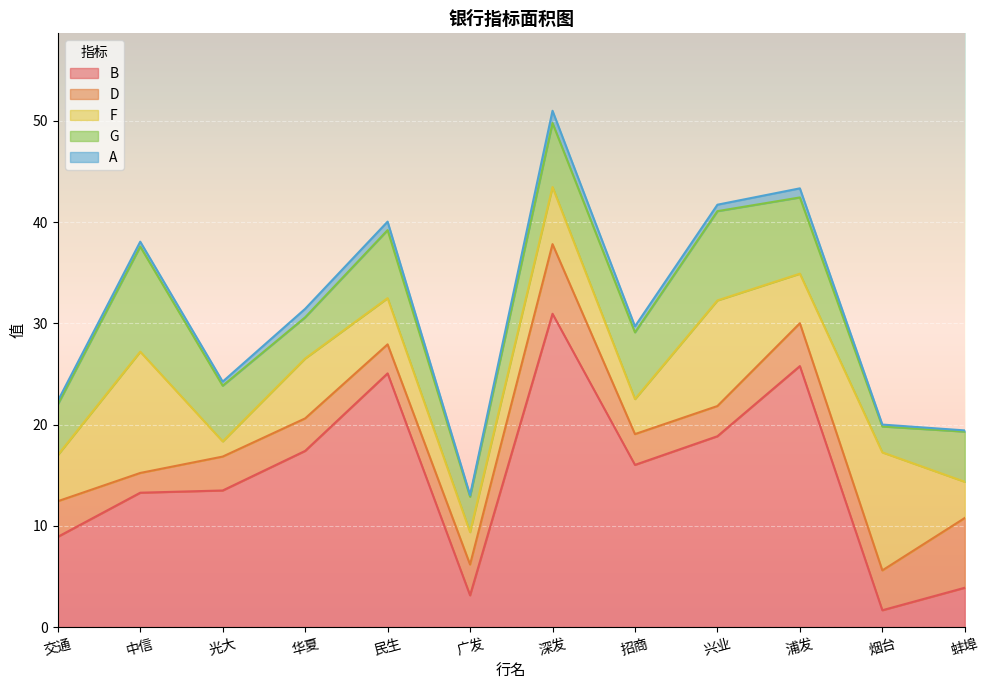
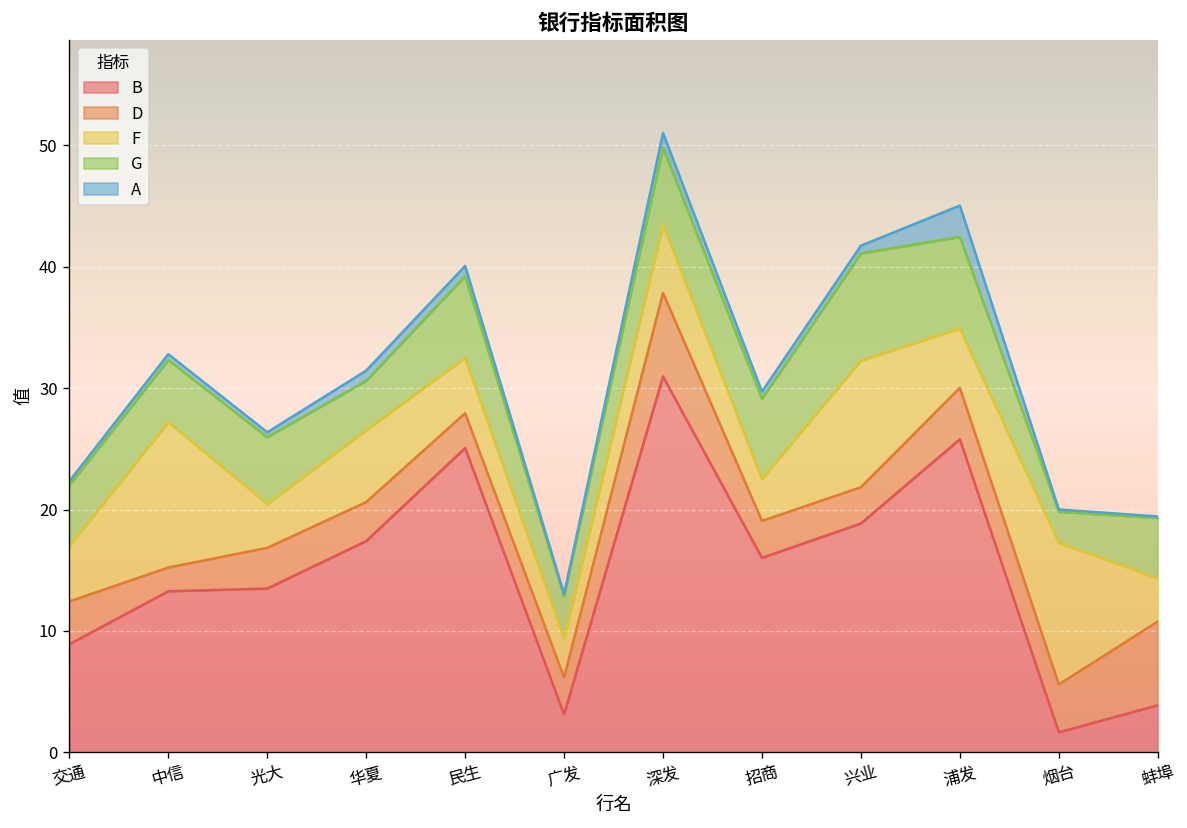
  {
    "F": {
      "交通": 4.6,
      "中信": 12.0,
-     "光大": 1.5,
+     "光大": 3.6,
      "华夏": 5.9,
      "民生": 4.6,
      "广发": 3.2,
      "深发": 5.6,
      "招商": 3.5,
      "兴业": 10.4,
      "浦发": 4.9,
      "烟台": 11.7,
      "蚌埠": 3.6
    },
    "G": {
      "交通": 5.0,
-     "中信": 10.4,
+     "中信": 5.1,
      "光大": 5.5,
      "华夏": 4.1,
      "民生": 6.7,
      "深发": 6.3,
      "招商": 6.6,
      "兴业": 8.8,
      "浦发": 7.5
    },
    "A": {
      "交通": 0.3,
      "中信": 0.5,
      "光大": 0.4,
      "华夏": 0.8,
      "民生": 0.8,
      "深发": 1.2,
      "招商": 0.6,
      "兴业": 0.6,
-     "浦发": 0.9
+     "浦发": 2.6
    }
  }
